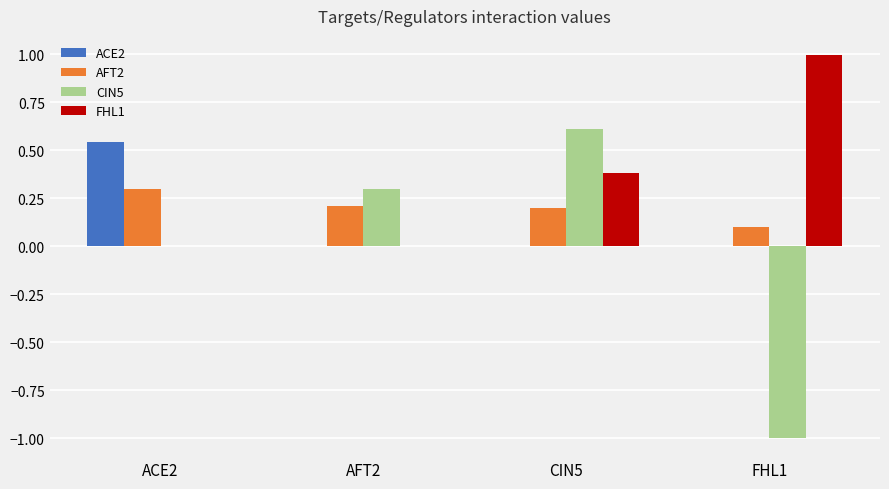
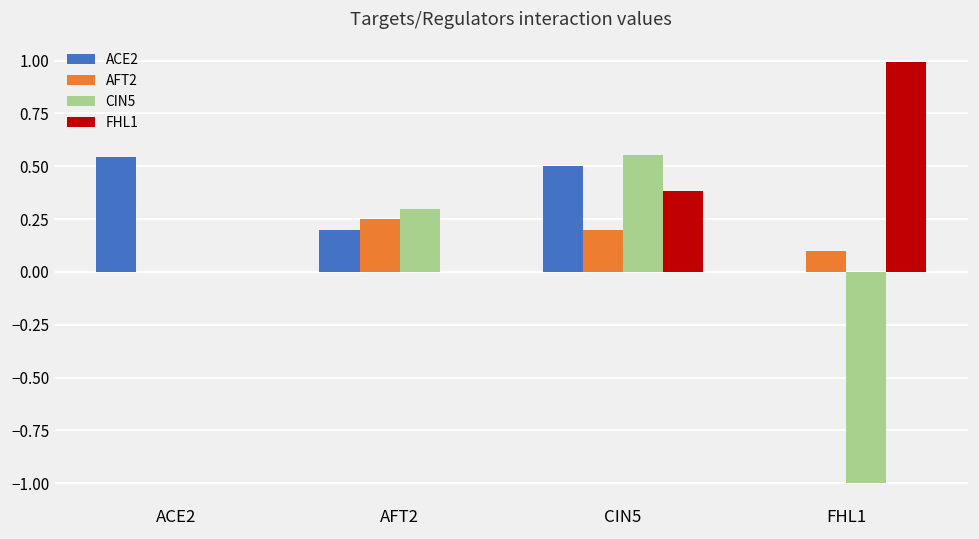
  {
    "ACE2": {
      "ACE2": 0.54,
-     "AFT2": 0.0,
-     "CIN5": 0.0,
+     "AFT2": 0.2,
+     "CIN5": 0.5,
      "FHL1": 0.0
    },
    "AFT2": {
-     "ACE2": 0.3,
-     "AFT2": 0.21,
+     "ACE2": 0.0,
+     "AFT2": 0.25,
      "CIN5": 0.20,
      "FHL1": 0.10
    },
    "CIN5": {
      "ACE2": 0.00,
      "AFT2": 0.30,
-     "CIN5": 0.61,
+     "CIN5": 0.55,
      "FHL1": -1.00
    },
    "FHL1": {
      "ACE2": 0.00,
      "AFT2": 0.00,
      "CIN5": 0.38,
      "FHL1": 0.99
    }
  }
